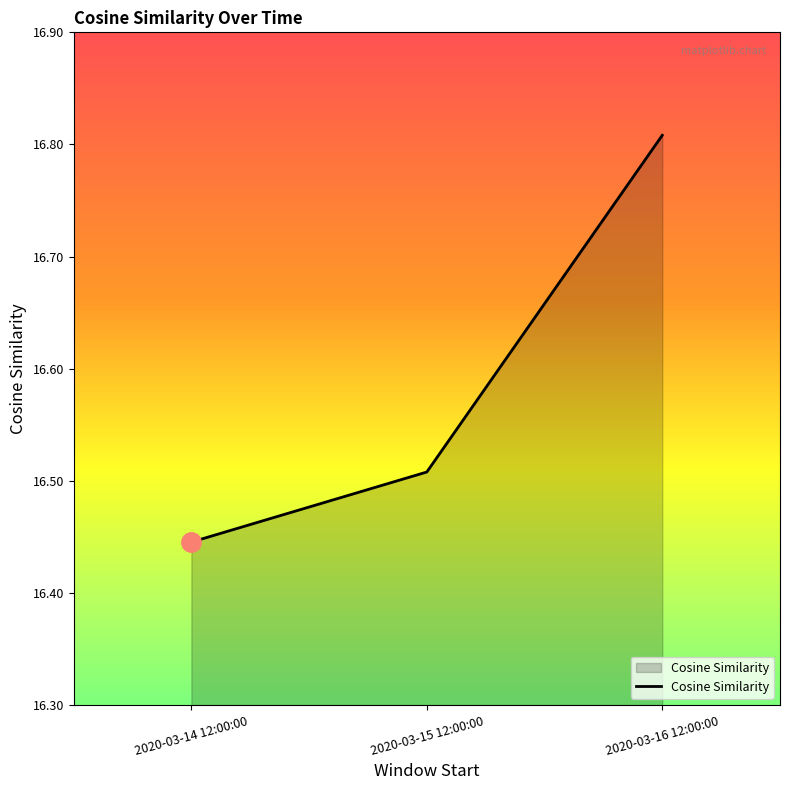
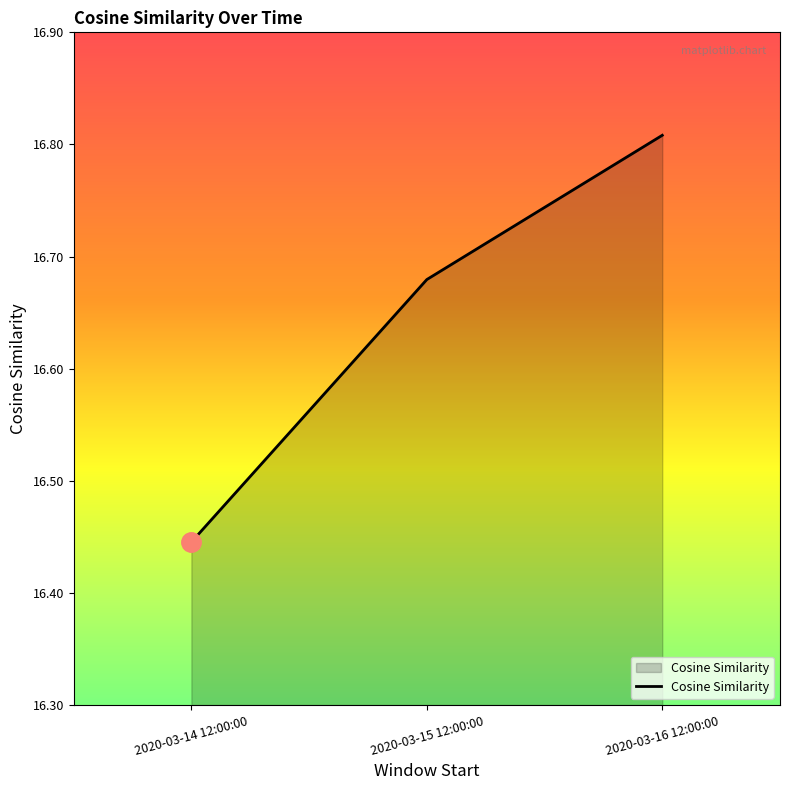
  {
    "Cosine Similarity": {
-     "2020-03-15 12:00:00": 16.508,
+     "2020-03-15 12:00:00": 16.680,
      "2020-03-16 12:00:00": 16.808
    }
  }
